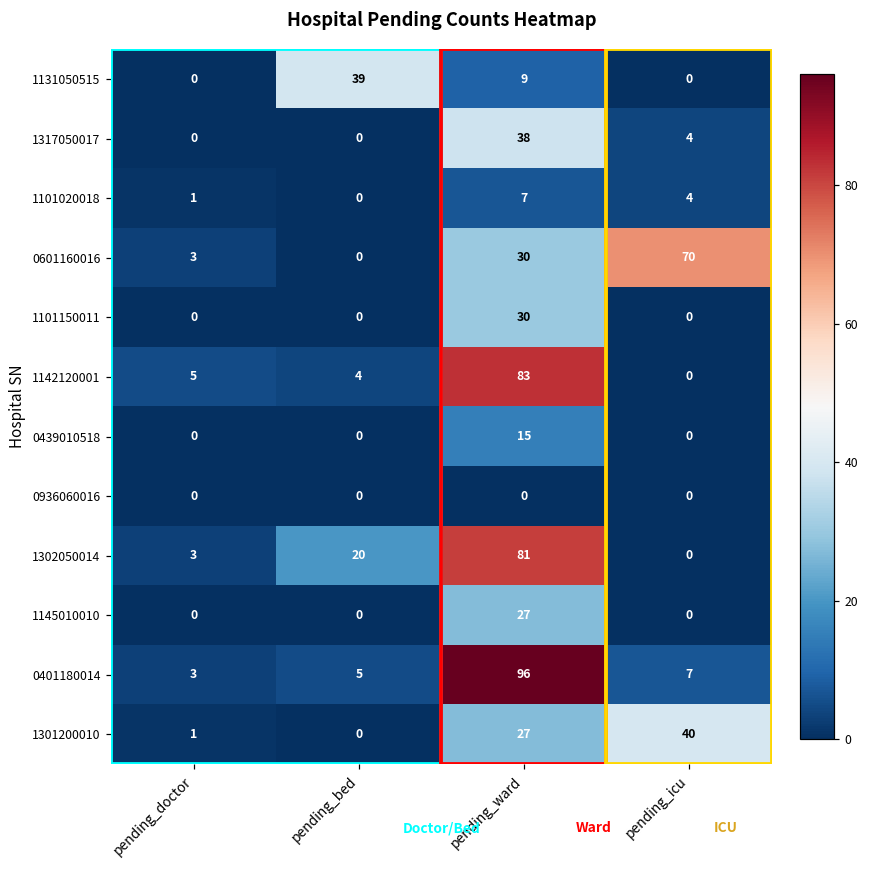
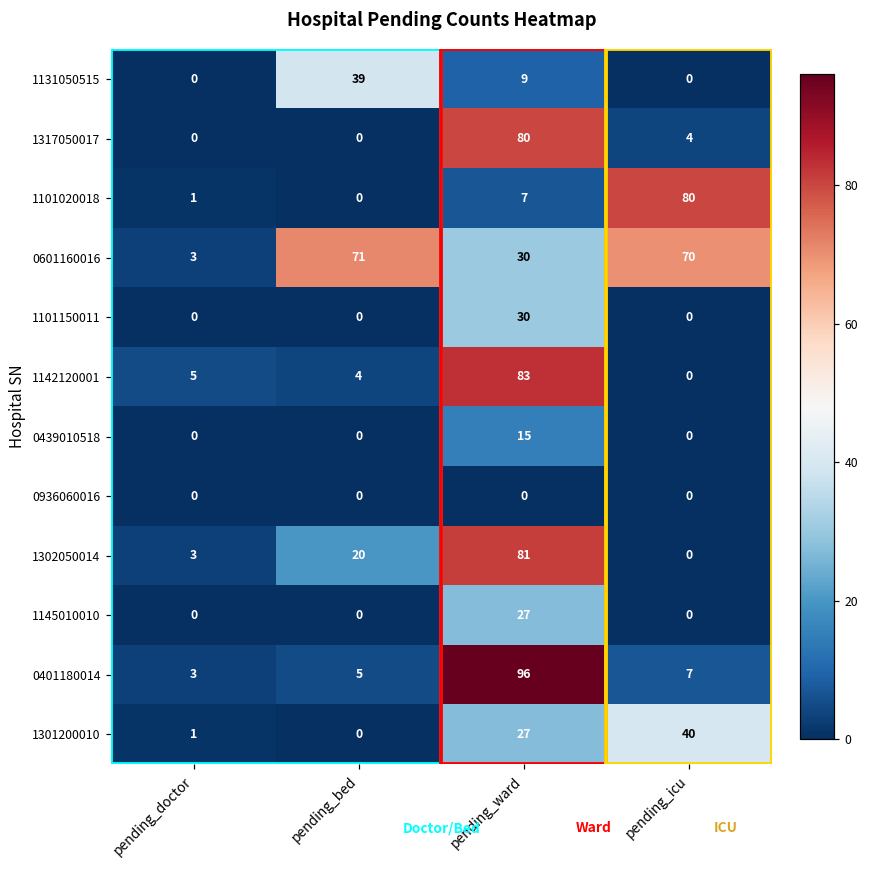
  {
    "1131050515": {
      "pending_doctor": 0,
      "pending_bed": 39,
      "pending_ward": 9,
      "pending_icu": 0
    },
    "1317050017": {
      "pending_doctor": 0,
      "pending_bed": 0,
-     "pending_ward": 38,
+     "pending_ward": 80,
      "pending_icu": 4
    },
    "1101020018": {
      "pending_doctor": 1,
      "pending_bed": 0,
      "pending_ward": 7,
-     "pending_icu": 4
+     "pending_icu": 80
    },
    "0601160016": {
      "pending_doctor": 3,
-     "pending_bed": 0,
+     "pending_bed": 71,
      "pending_ward": 30,
      "pending_icu": 70
    },
    "1101150011": {
      "pending_doctor": 0,
      "pending_bed": 0,
      "pending_ward": 30,
      "pending_icu": 0
    },
    "1142120001": {
      "pending_doctor": 5,
      "pending_bed": 4,
      "pending_ward": 83,
      "pending_icu": 0
    },
    "0439010518": {
      "pending_doctor": 0,
      "pending_bed": 0,
      "pending_ward": 15,
      "pending_icu": 0
    },
    "0936060016": {
      "pending_doctor": 0,
      "pending_bed": 0,
      "pending_ward": 0,
      "pending_icu": 0
    },
    "1302050014": {
      "pending_doctor": 3,
      "pending_bed": 20,
      "pending_ward": 81,
      "pending_icu": 0
    },
    "1145010010": {
      "pending_doctor": 0,
      "pending_bed": 0,
      "pending_ward": 27,
      "pending_icu": 0
    },
    "0401180014": {
      "pending_doctor": 3,
      "pending_bed": 5,
      "pending_ward": 96,
      "pending_icu": 7
    },
    "1301200010": {
      "pending_doctor": 1,
      "pending_bed": 0,
      "pending_ward": 27,
      "pending_icu": 40
    }
  }
